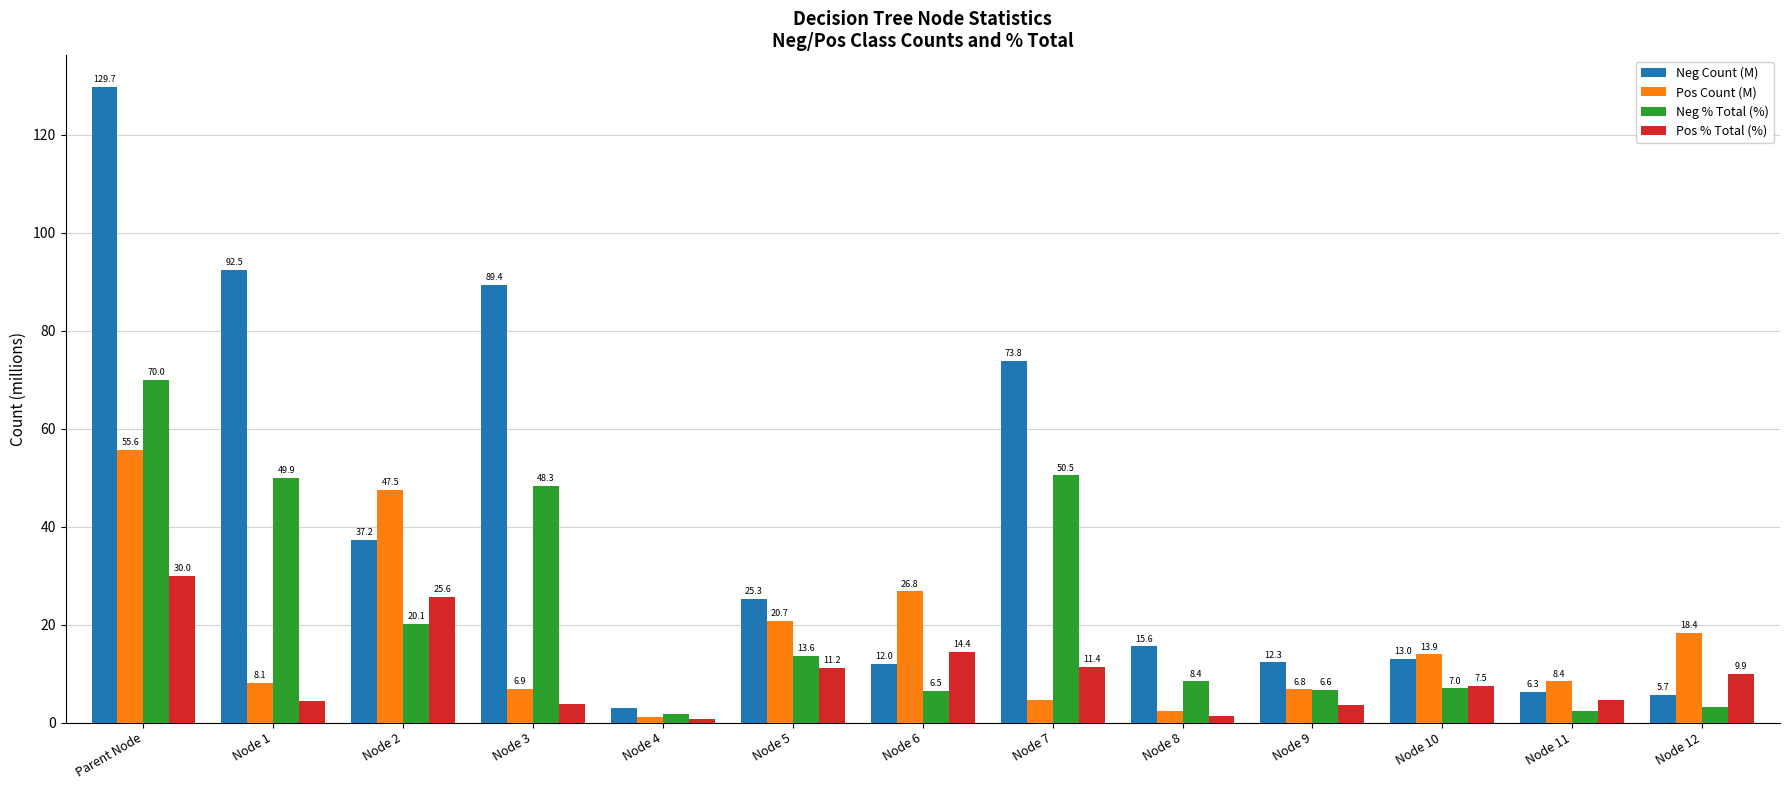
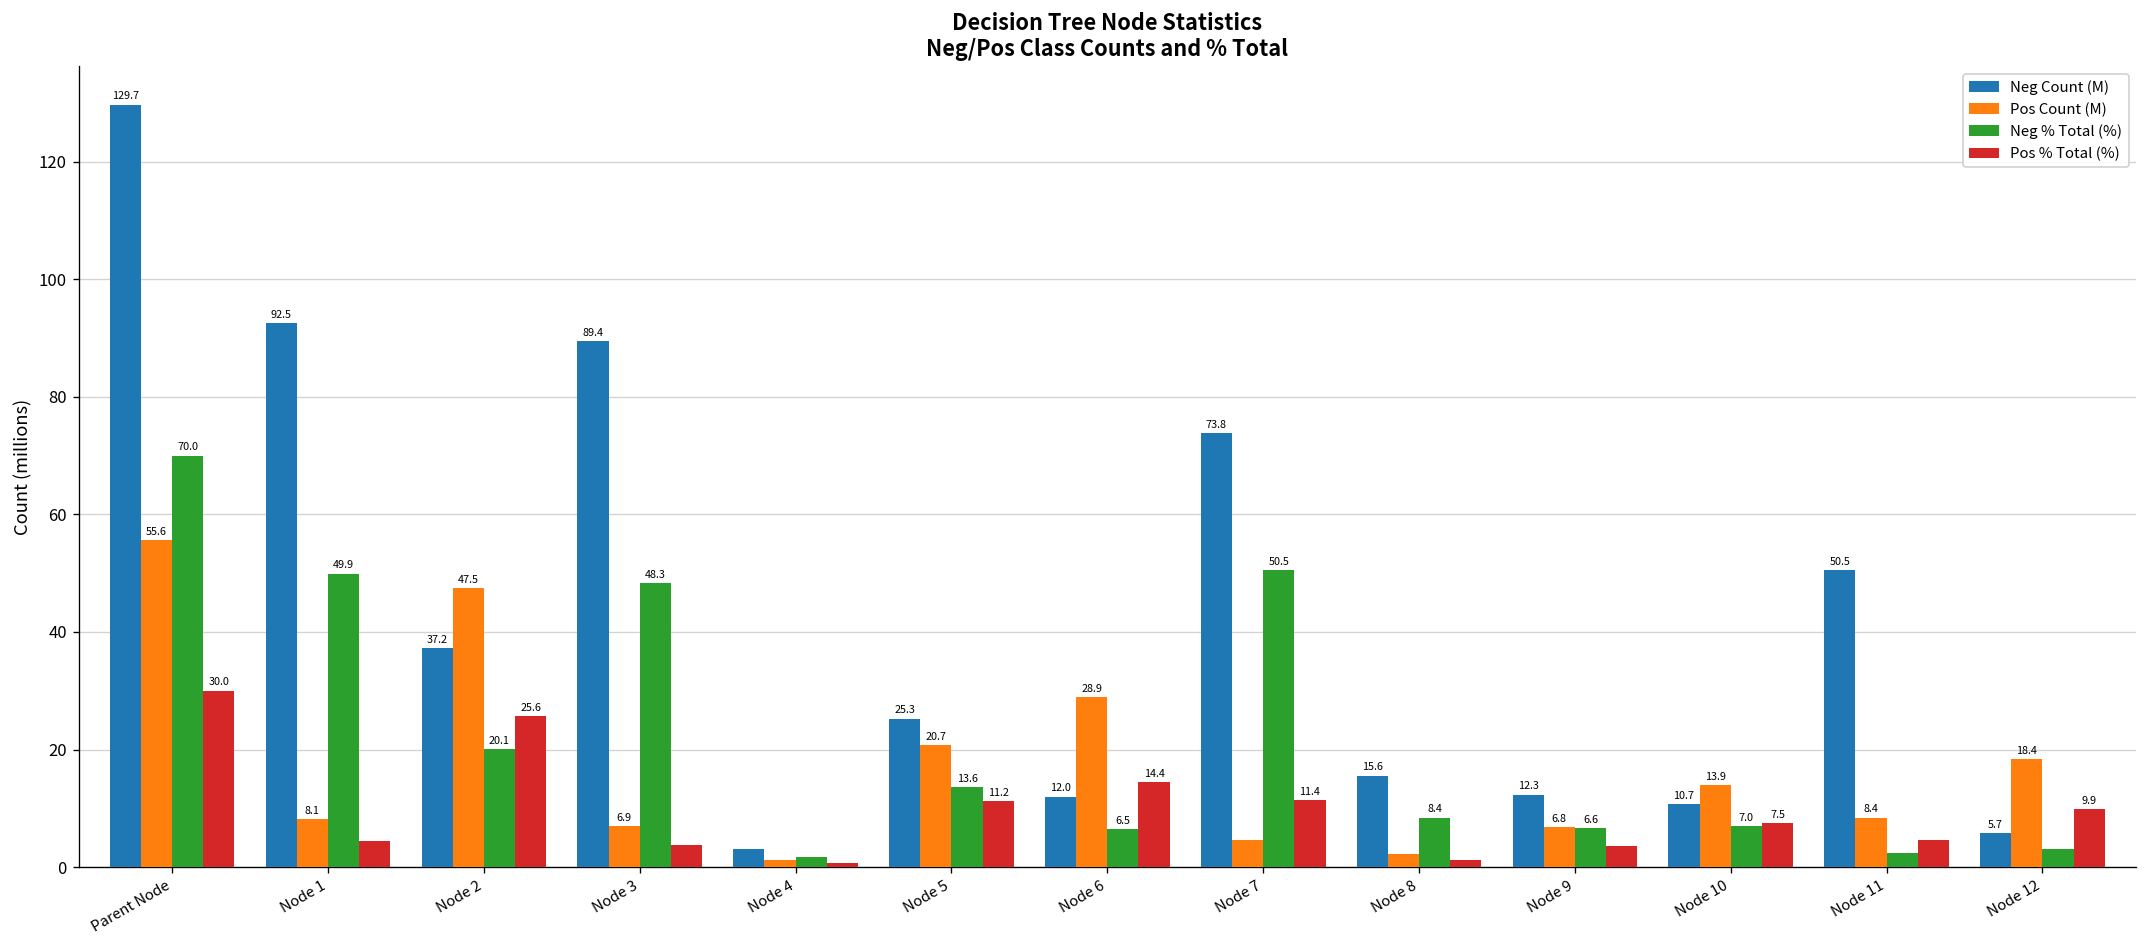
  {
    "Neg Count (M)": {
      "Parent Node": 129.7,
      "Node 1": 92.5,
      "Node 2": 37.2,
      "Node 3": 89.4,
      "Node 5": 25.3,
      "Node 6": 12.0,
      "Node 7": 73.8,
      "Node 8": 15.6,
      "Node 9": 12.3,
-     "Node 10": 13.0,
-     "Node 11": 6.3,
+     "Node 10": 10.7,
+     "Node 11": 50.5,
      "Node 12": 5.7
    },
    "Pos Count (M)": {
      "Parent Node": 55.6,
      "Node 1": 8.1,
      "Node 2": 47.5,
      "Node 3": 6.9,
      "Node 5": 20.7,
-     "Node 6": 26.8,
+     "Node 6": 28.9,
      "Node 9": 6.8,
      "Node 10": 13.9,
      "Node 11": 8.4,
      "Node 12": 18.4
    },
    "Neg % Total (%)": {
      "Parent Node": 70.0,
      "Node 1": 49.9,
      "Node 2": 20.1,
      "Node 3": 48.3,
      "Node 5": 13.6,
      "Node 6": 6.5,
      "Node 7": 50.5,
      "Node 8": 8.4,
      "Node 9": 6.6,
      "Node 10": 7.0
    },
    "Pos % Total (%)": {
      "Parent Node": 30.0,
      "Node 2": 25.6,
      "Node 5": 11.2,
      "Node 6": 14.4,
      "Node 7": 11.4,
      "Node 10": 7.5,
      "Node 12": 9.9
    }
  }
